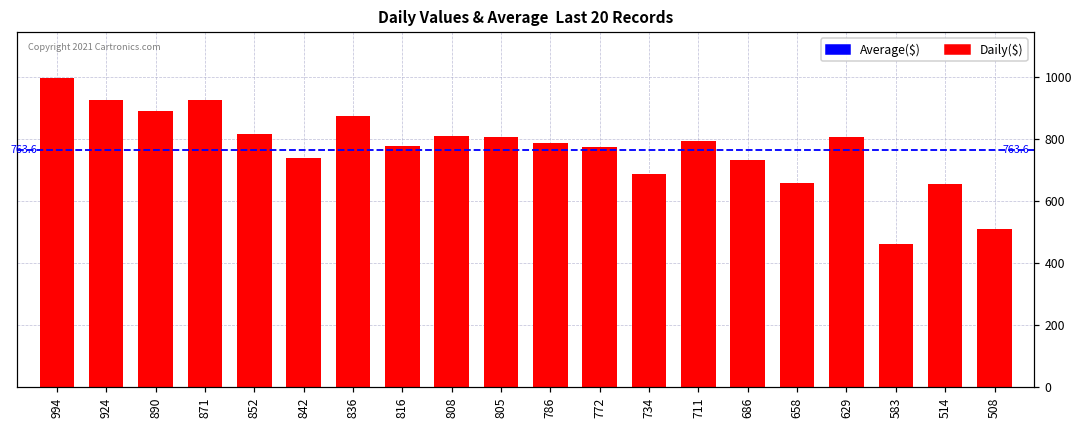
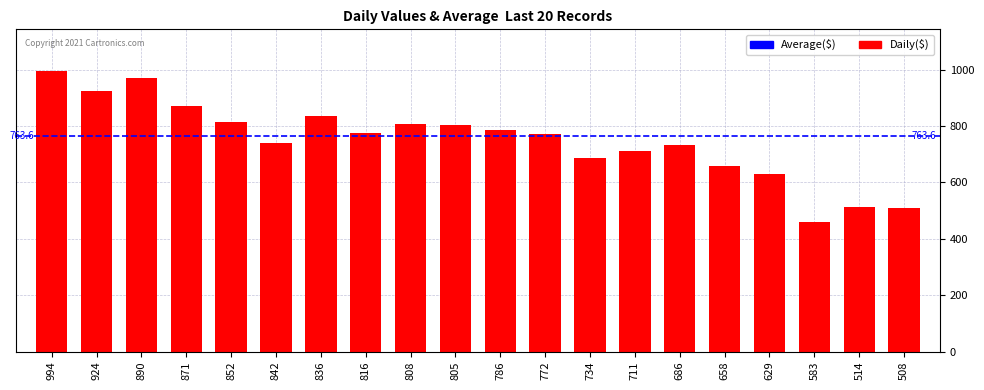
  {
    "924": 920,
-   "890": 890,
-   "871": 920,
+   "890": 970,
+   "871": 870,
    "852": 820,
    "842": 740,
-   "836": 870,
+   "836": 840,
    "816": 780,
    "808": 810,
    "805": 810,
    "786": 790,
    "772": 770,
    "734": 690,
-   "711": 790,
+   "711": 710,
    "686": 730,
    "658": 660,
-   "629": 800,
+   "629": 630,
    "583": 460,
-   "514": 660,
+   "514": 510,
    "508": 510
  }
